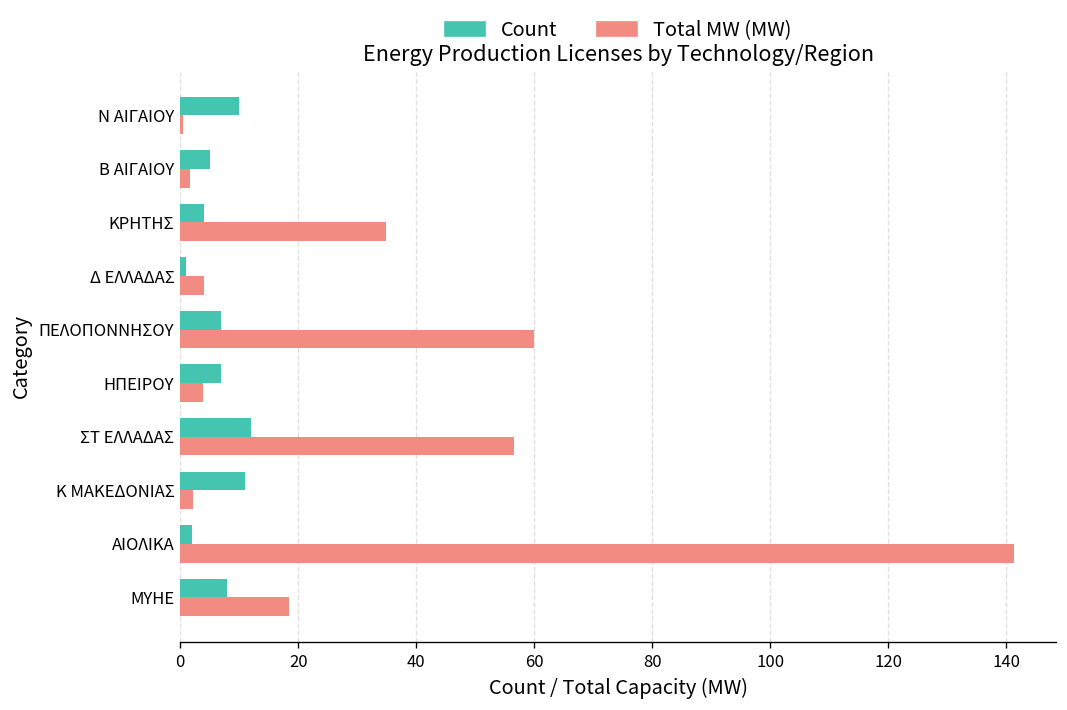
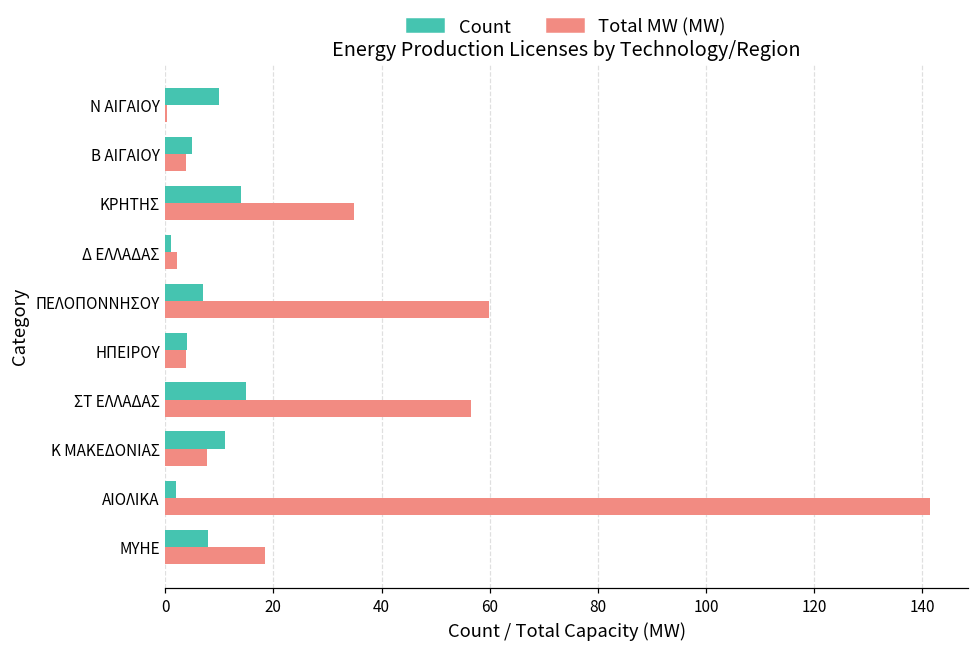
  {
    "Count": {
      "Ν ΑΙΓΑΙΟΥ": 10,
      "Β ΑΙΓΑΙΟΥ": 5,
-     "ΚΡΗΤΗΣ": 4,
+     "ΚΡΗΤΗΣ": 14,
      "Δ ΕΛΛΑΔΑΣ": 1,
      "ΠΕΛΟΠΟΝΝΗΣΟΥ": 7,
-     "ΗΠΕΙΡΟΥ": 7,
-     "ΣΤ ΕΛΛΑΔΑΣ": 12,
+     "ΗΠΕΙΡΟΥ": 4,
+     "ΣΤ ΕΛΛΑΔΑΣ": 15,
      "Κ ΜΑΚΕΔΟΝΙΑΣ": 11,
      "ΑΙΟΛΙΚΑ": 2,
      "ΜΥΗΕ": 8
    },
    "Total MW (MW)": {
-     "Β ΑΙΓΑΙΟΥ": 2,
+     "Β ΑΙΓΑΙΟΥ": 4,
      "ΚΡΗΤΗΣ": 35,
-     "Δ ΕΛΛΑΔΑΣ": 4,
+     "Δ ΕΛΛΑΔΑΣ": 2,
      "ΠΕΛΟΠΟΝΝΗΣΟΥ": 60,
      "ΗΠΕΙΡΟΥ": 4,
      "ΣΤ ΕΛΛΑΔΑΣ": 57,
-     "Κ ΜΑΚΕΔΟΝΙΑΣ": 2,
+     "Κ ΜΑΚΕΔΟΝΙΑΣ": 8,
      "ΑΙΟΛΙΚΑ": 141,
      "ΜΥΗΕ": 18
    }
  }
